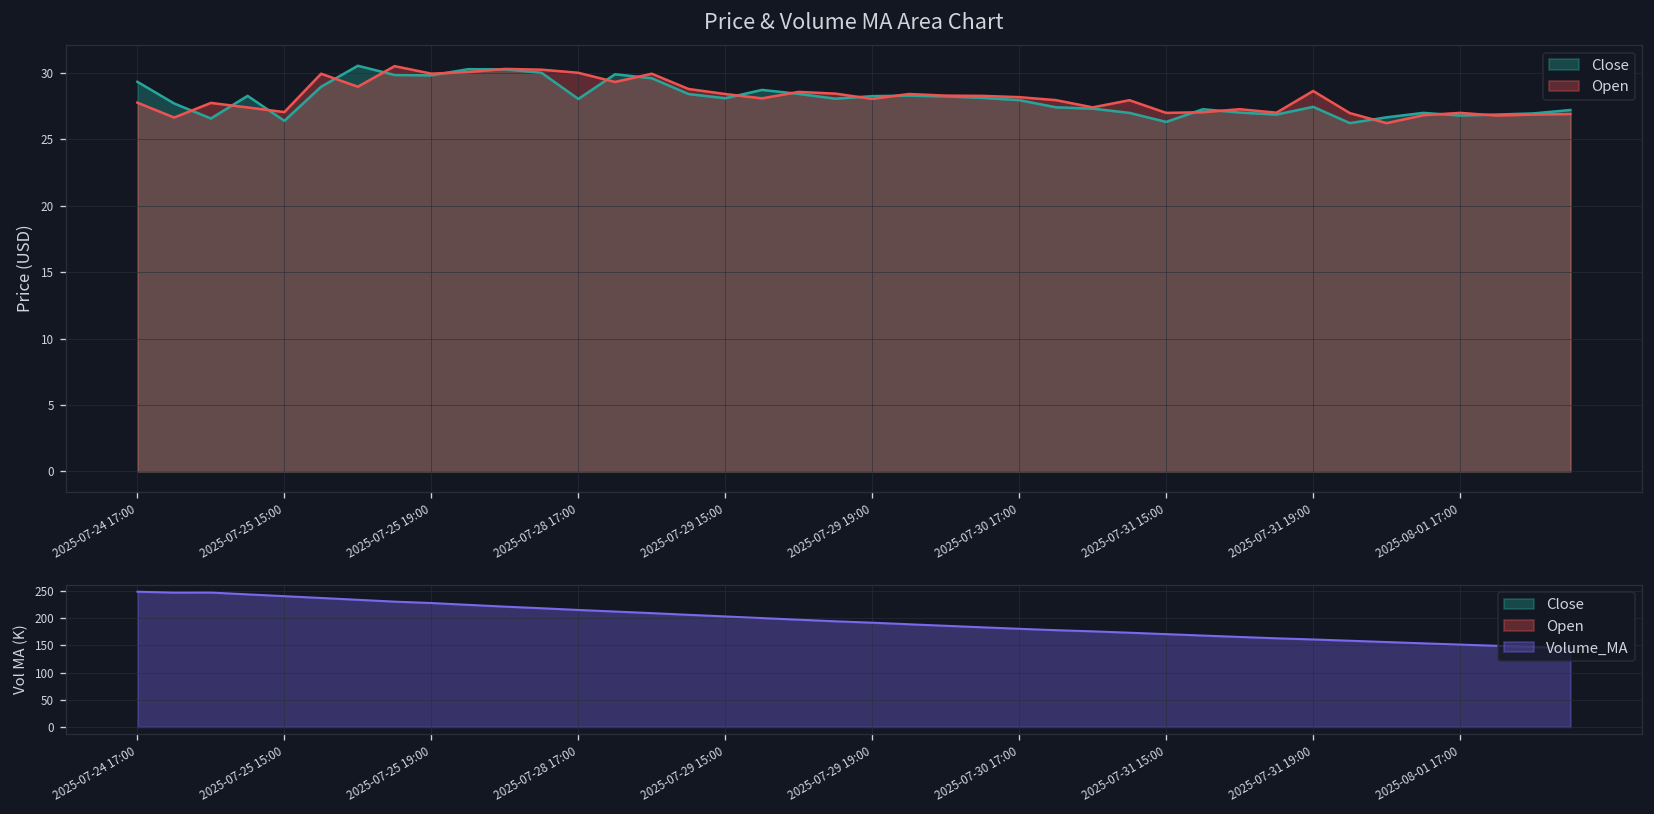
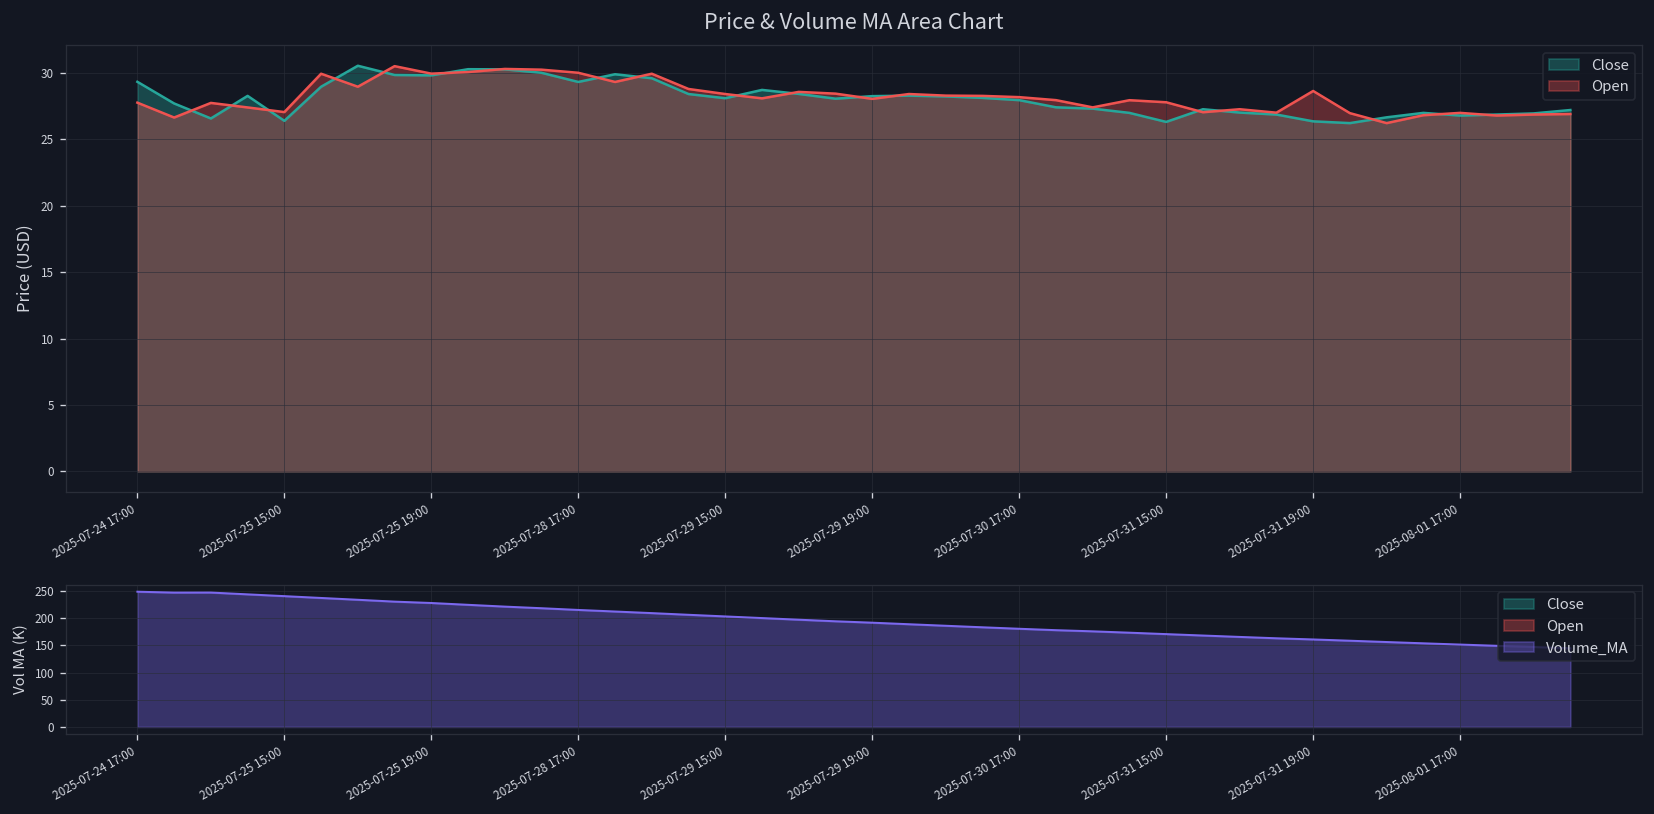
  {
    "Price & Volume MA Area Chart": {
      "Close": {
        "2025-07-24 17:00": 29.3,
        "2025-07-25 15:00": 26.4,
-       "2025-07-28 17:00": 28.1,
+       "2025-07-28 17:00": 29.3,
        "2025-07-29 15:00": 28.1,
        "2025-07-31 15:00": 26.3,
-       "2025-07-31 19:00": 27.5
+       "2025-07-31 19:00": 26.4
      },
      "Open": {
        "2025-07-24 17:00": 27.8,
        "2025-07-25 15:00": 27.1,
        "2025-07-28 17:00": 30.0,
        "2025-07-29 15:00": 28.4,
-       "2025-07-31 15:00": 27.0,
+       "2025-07-31 15:00": 27.8,
        "2025-07-31 19:00": 28.7
      }
    }
  }
